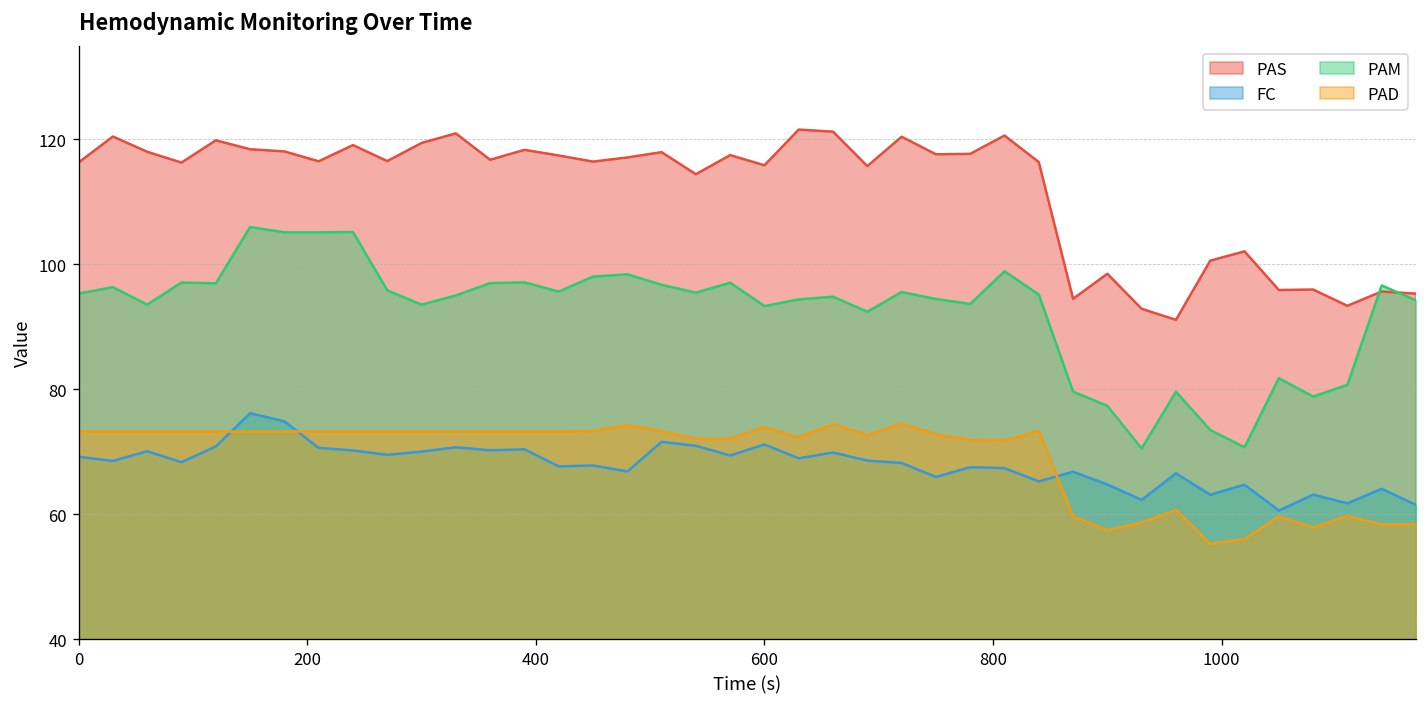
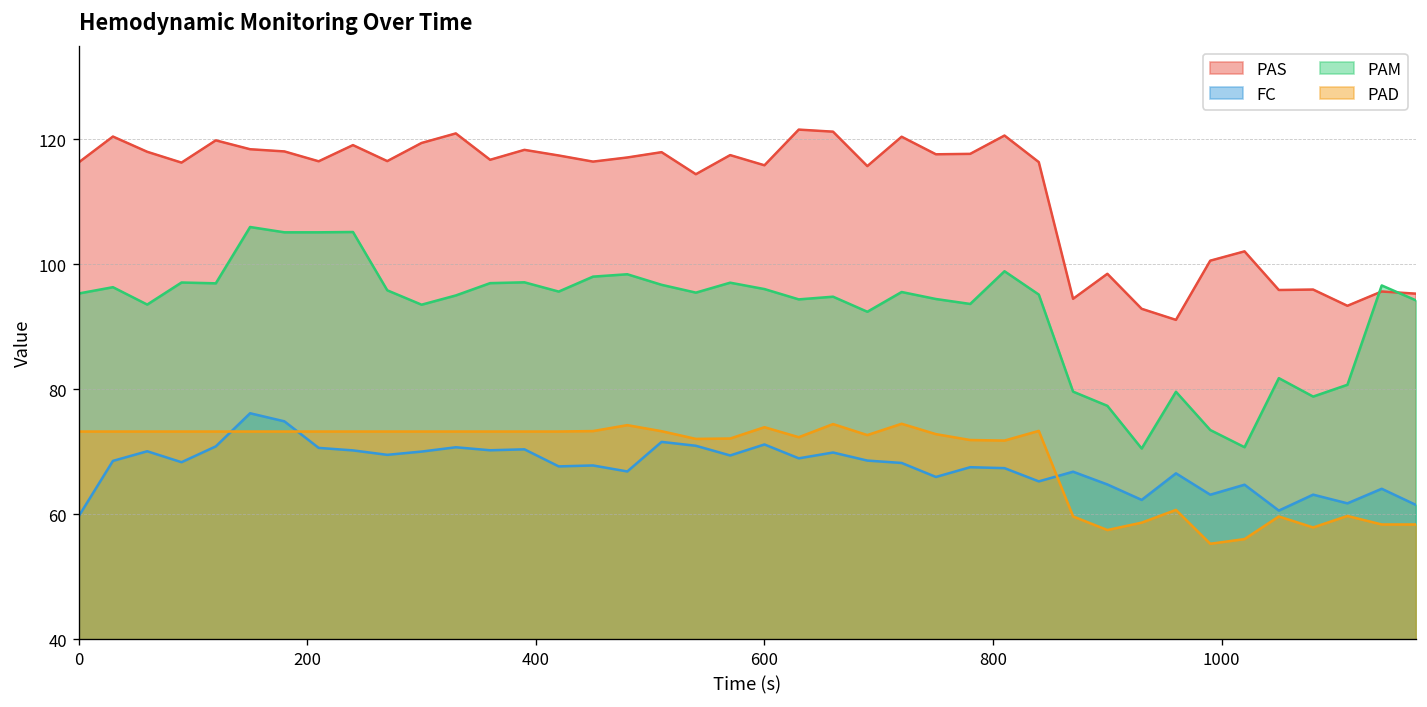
  {
    "PAS": {
      "0": 116,
      "600": 116
    },
    "FC": {
-     "0": 69,
+     "0": 60,
      "600": 71
    },
    "PAM": {
      "0": 95,
-     "600": 93
+     "600": 96
    },
    "PAD": {
      "0": 73,
      "600": 74
    }
  }
